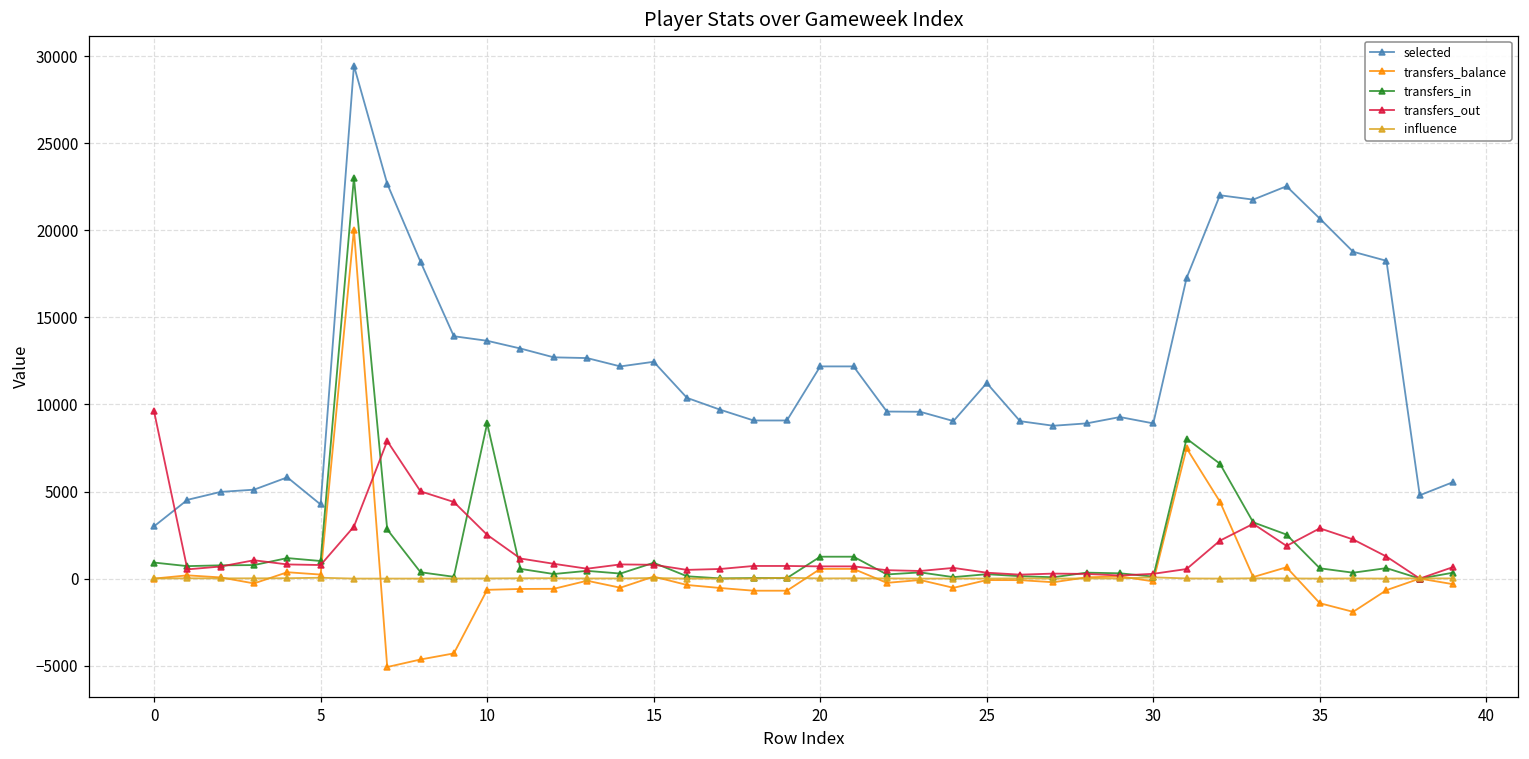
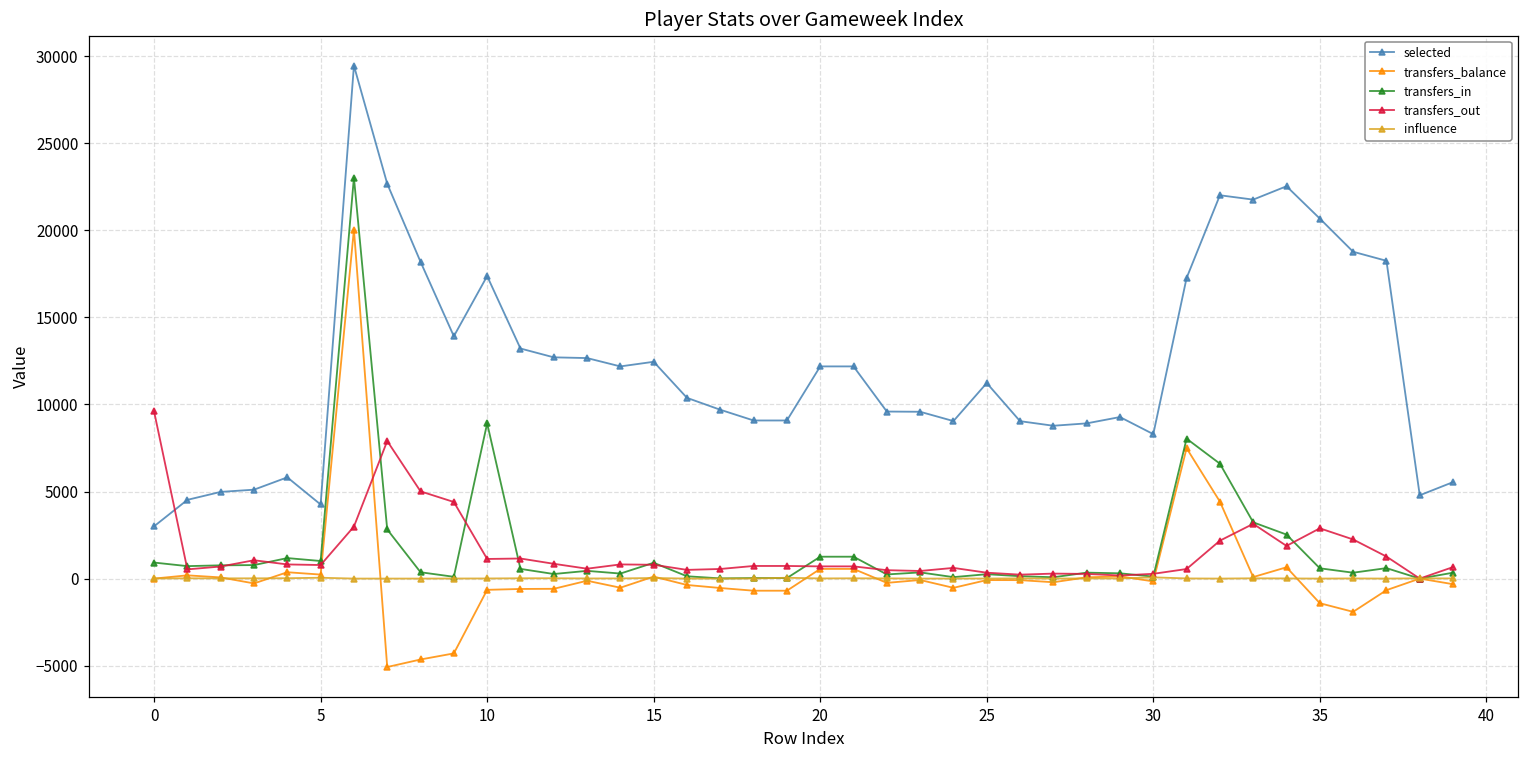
  {
    "selected": {
      "0": 3000,
      "5": 4300,
-     "10": 13700,
+     "10": 17400,
      "15": 12500,
      "20": 12200,
      "25": 11200,
-     "30": 8900,
+     "30": 8300,
      "35": 20700
    },
    "transfers_in": {
      "0": 900,
      "5": 1000,
      "10": 8900,
      "20": 1300,
      "35": 600
    },
    "transfers_out": {
      "0": 9600,
      "5": 800,
-     "10": 2500,
+     "10": 1100,
      "35": 2900
    }
  }
